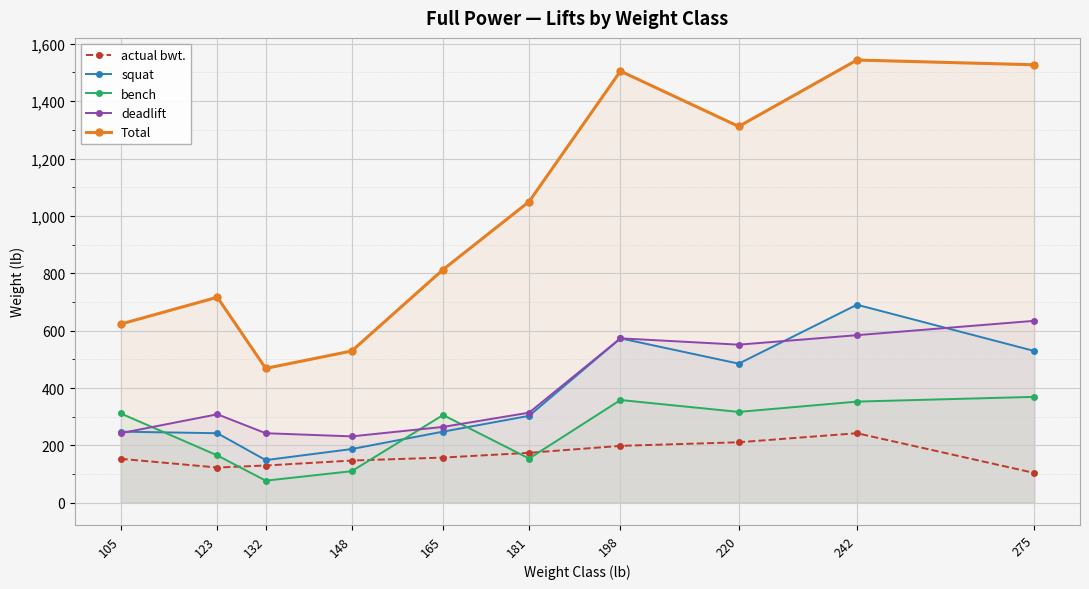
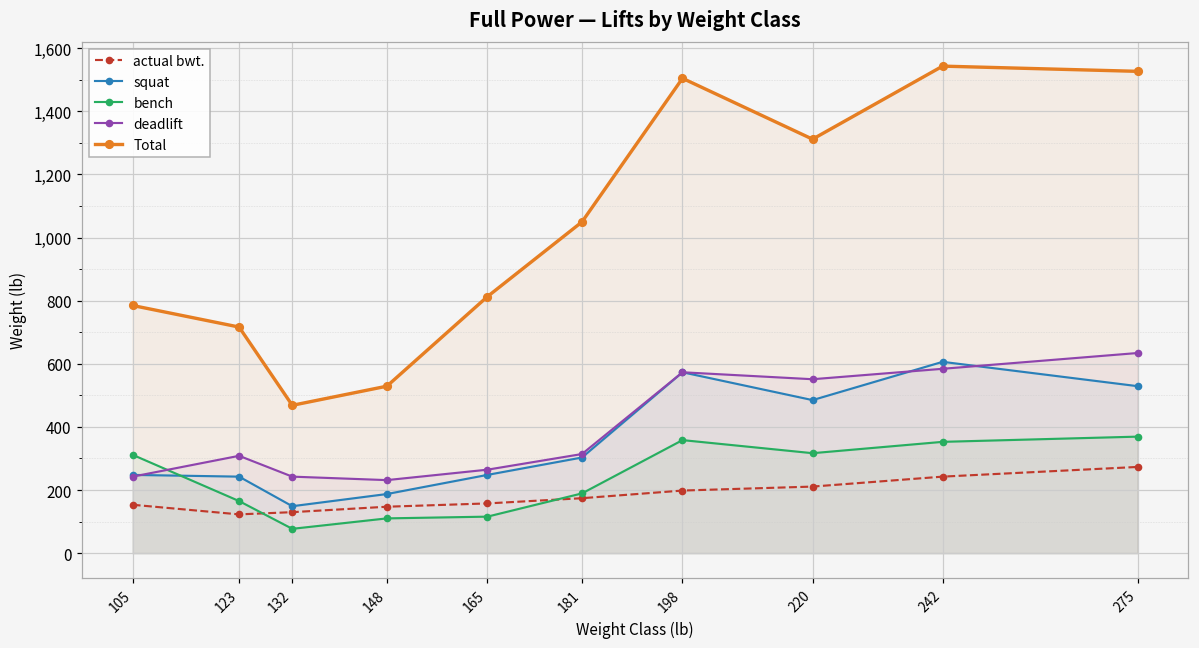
  {
    "actual bwt.": {
      "105": "150",
      "123": "120",
      "132": "130",
      "148": "150",
      "165": "160",
      "181": "170",
      "198": "200",
      "220": "210",
      "242": "240",
-     "275": "100"
+     "275": "270"
    },
    "squat": {
      "123": "240",
      "132": "150",
      "148": "190",
      "165": "250",
      "181": "300",
      "220": "490",
-     "242": "690",
+     "242": "610",
      "275": "530"
    },
    "bench": {
      "105": "310",
      "123": "170",
      "132": "80",
      "148": "110",
-     "165": "310",
-     "181": "150",
+     "165": "120",
+     "181": "190",
      "198": "360",
      "220": "320",
      "242": "350",
      "275": "370"
    },
    "deadlift": {
      "123": "310",
      "132": "240",
      "148": "230",
      "165": "260",
      "181": "310",
      "220": "550",
      "242": "580",
      "275": "630"
    },
    "Total": {
-     "105": "620",
+     "105": "780",
      "123": "720",
      "132": "470",
      "148": "530",
      "165": "810",
      "181": "1,050",
      "198": "1,500",
      "220": "1,310",
      "242": "1,540",
      "275": "1,530"
    }
  }
